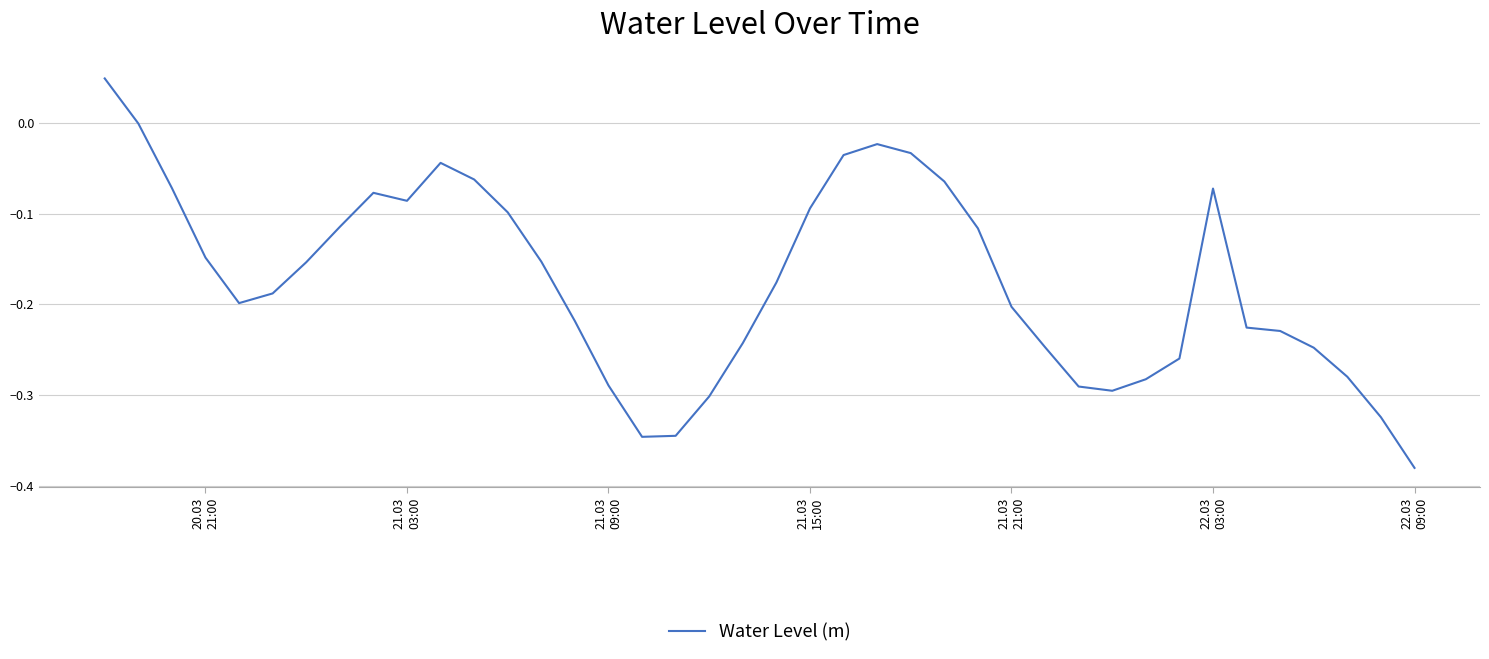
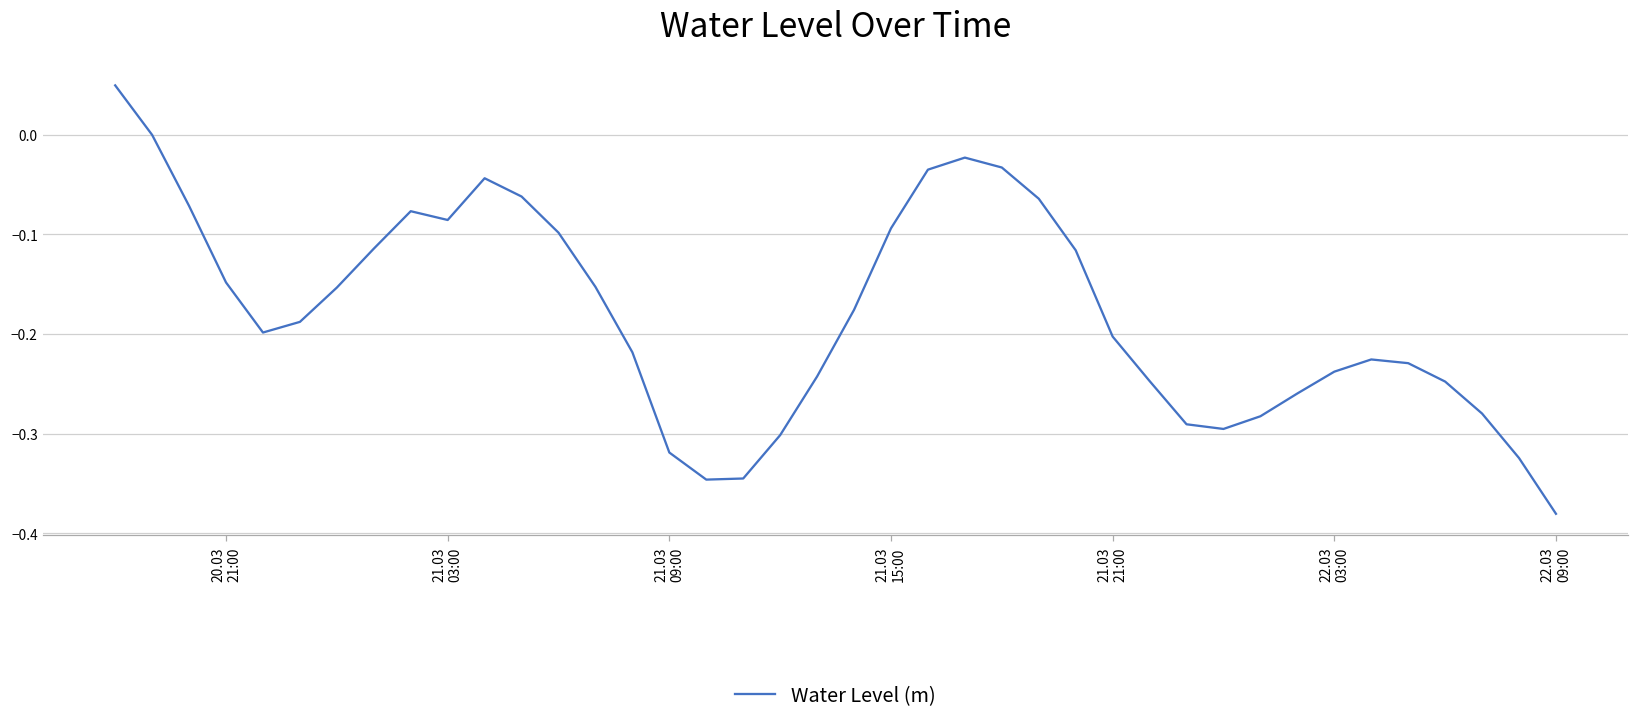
  {
    "20.03 21:00": -0.15,
    "21.03 03:00": -0.09,
-   "21.03 09:00": -0.29,
+   "21.03 09:00": -0.32,
    "21.03 15:00": -0.09,
    "21.03 21:00": -0.20,
-   "22.03 03:00": -0.07,
+   "22.03 03:00": -0.24,
    "22.03 09:00": -0.38
  }
